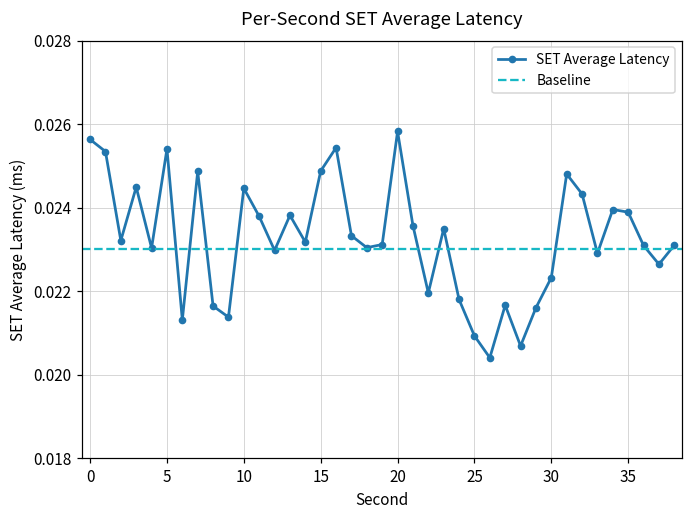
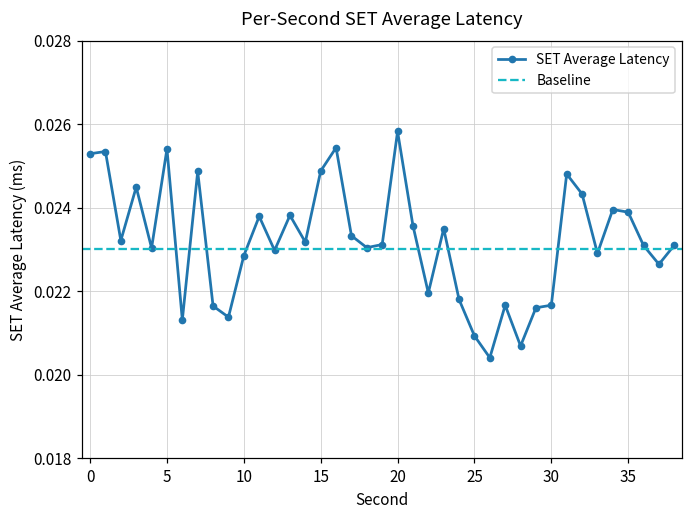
  {
-   "0": 0.0256,
+   "0": 0.0253,
    "5": 0.0254,
-   "10": 0.0245,
+   "10": 0.0229,
    "15": 0.0249,
    "20": 0.0258,
    "25": 0.0209,
-   "30": 0.0223,
+   "30": 0.0217,
    "35": 0.0239
  }
